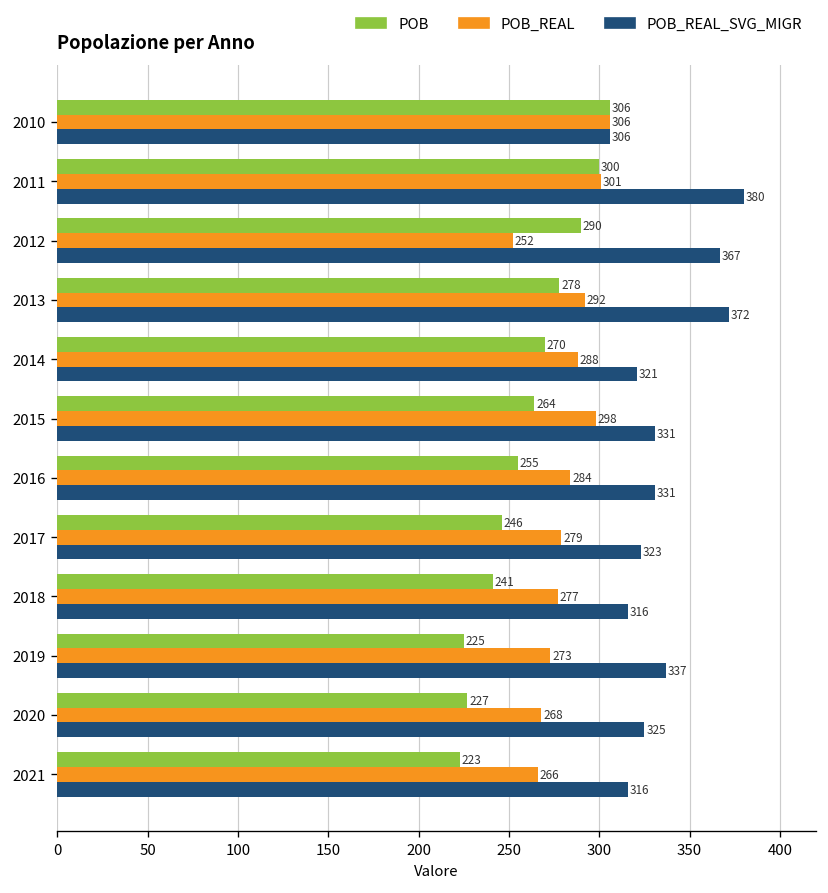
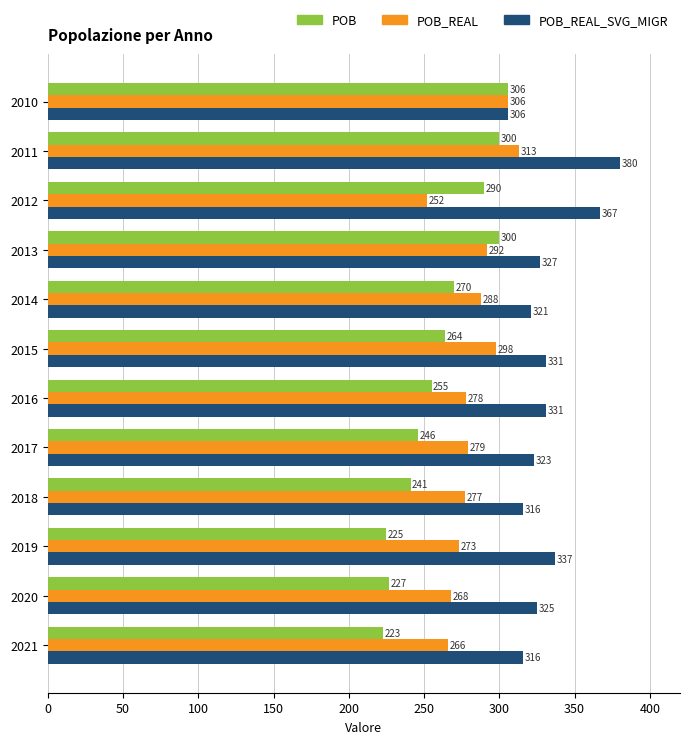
  {
    "POB": {
      "2010": 306,
      "2011": 300,
      "2012": 290,
-     "2013": 278,
+     "2013": 300,
      "2014": 270,
      "2015": 264,
      "2016": 255,
      "2017": 246,
      "2018": 241,
      "2019": 225,
      "2020": 227,
      "2021": 223
    },
    "POB_REAL": {
      "2010": 306,
-     "2011": 301,
+     "2011": 313,
      "2012": 252,
      "2013": 292,
      "2014": 288,
      "2015": 298,
-     "2016": 284,
+     "2016": 278,
      "2017": 279,
      "2018": 277,
      "2019": 273,
      "2020": 268,
      "2021": 266
    },
    "POB_REAL_SVG_MIGR": {
      "2010": 306,
      "2011": 380,
      "2012": 367,
-     "2013": 372,
+     "2013": 327,
      "2014": 321,
      "2015": 331,
      "2016": 331,
      "2017": 323,
      "2018": 316,
      "2019": 337,
      "2020": 325,
      "2021": 316
    }
  }
